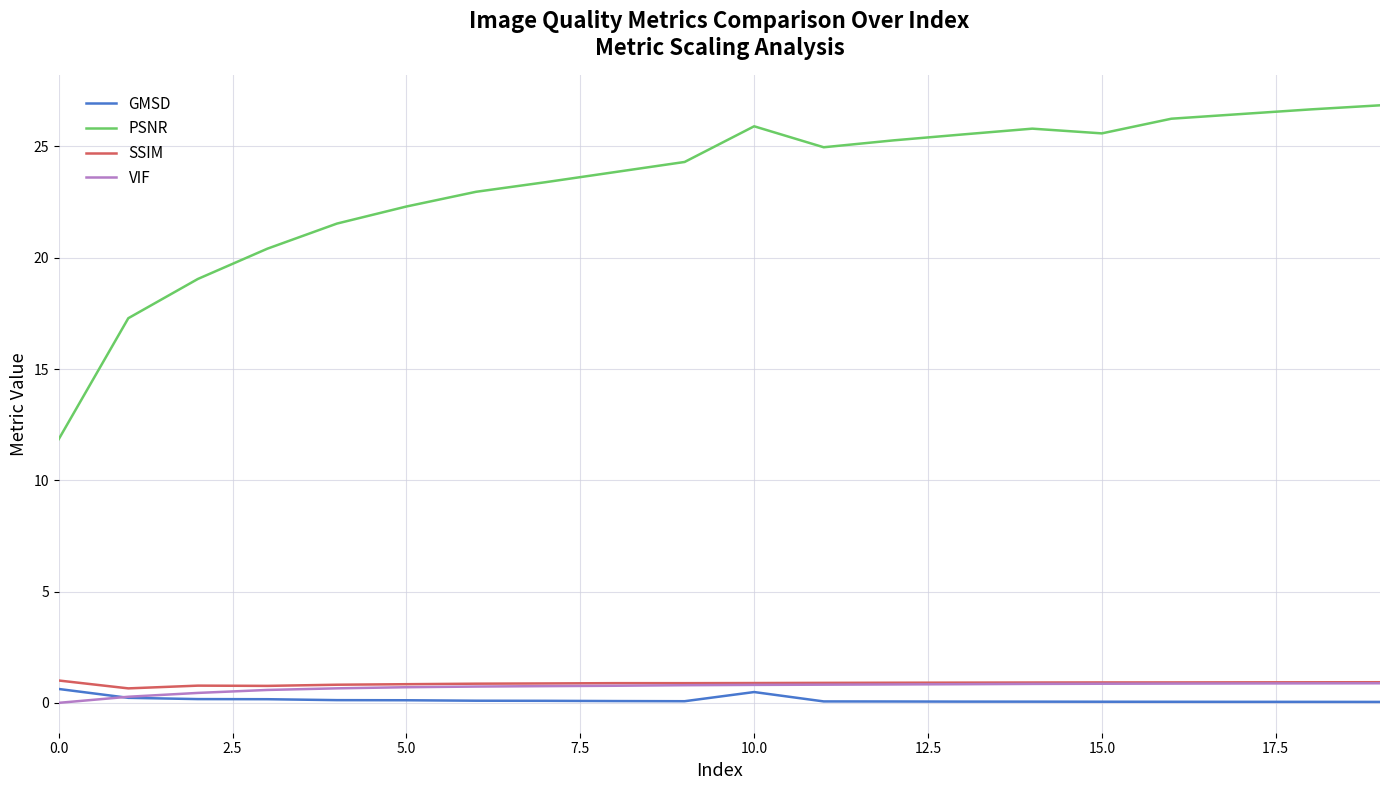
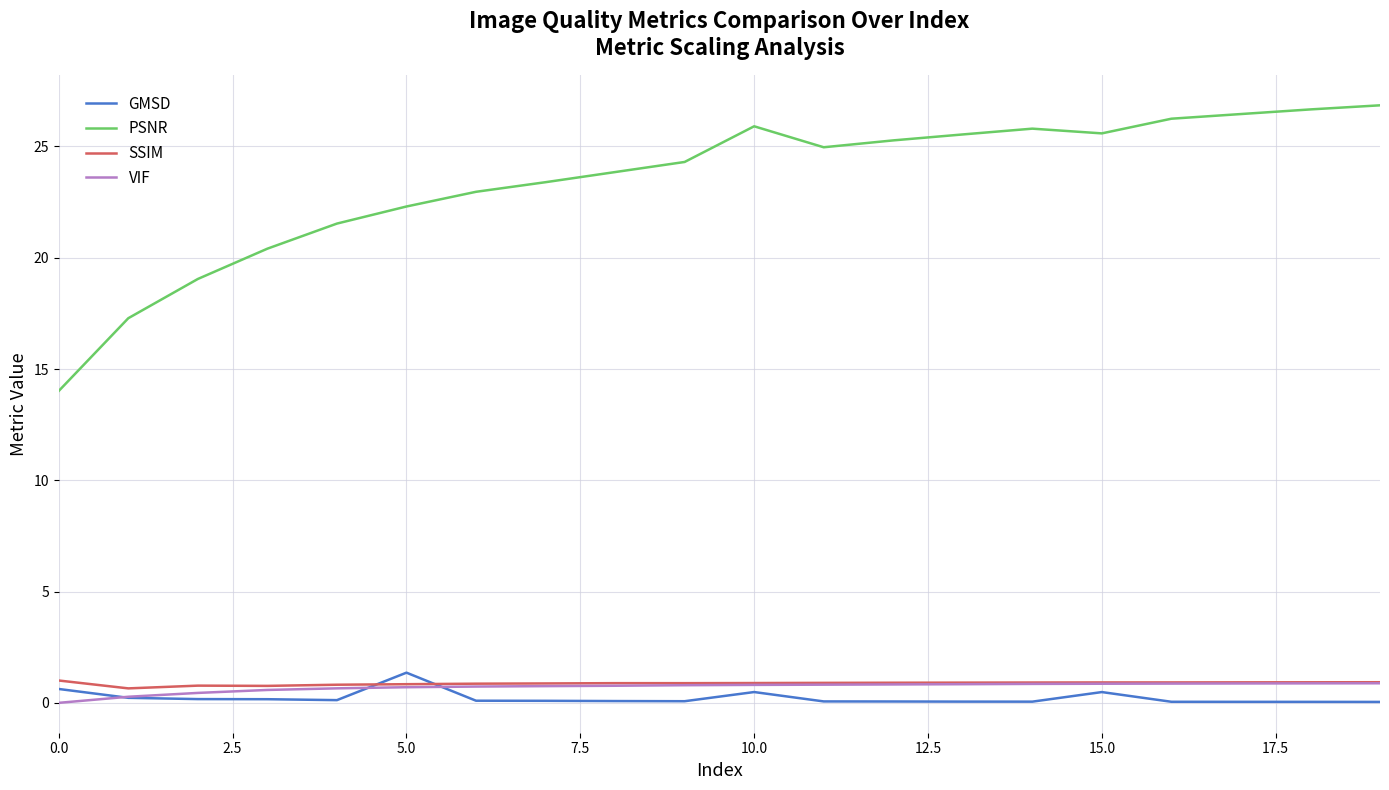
  {
    "GMSD": {
      "0.0": 0.6,
-     "5.0": 0.1,
+     "5.0": 1.4,
      "10.0": 0.5,
-     "15.0": 0.1
+     "15.0": 0.5
    },
    "PSNR": {
-     "0.0": 11.9,
+     "0.0": 14.0,
      "5.0": 22.3,
      "10.0": 25.9,
      "15.0": 25.6
    },
    "SSIM": {
      "0.0": 1.0,
      "5.0": 0.8
    },
    "VIF": {
      "0.0": 0.0,
      "5.0": 0.7
    }
  }
